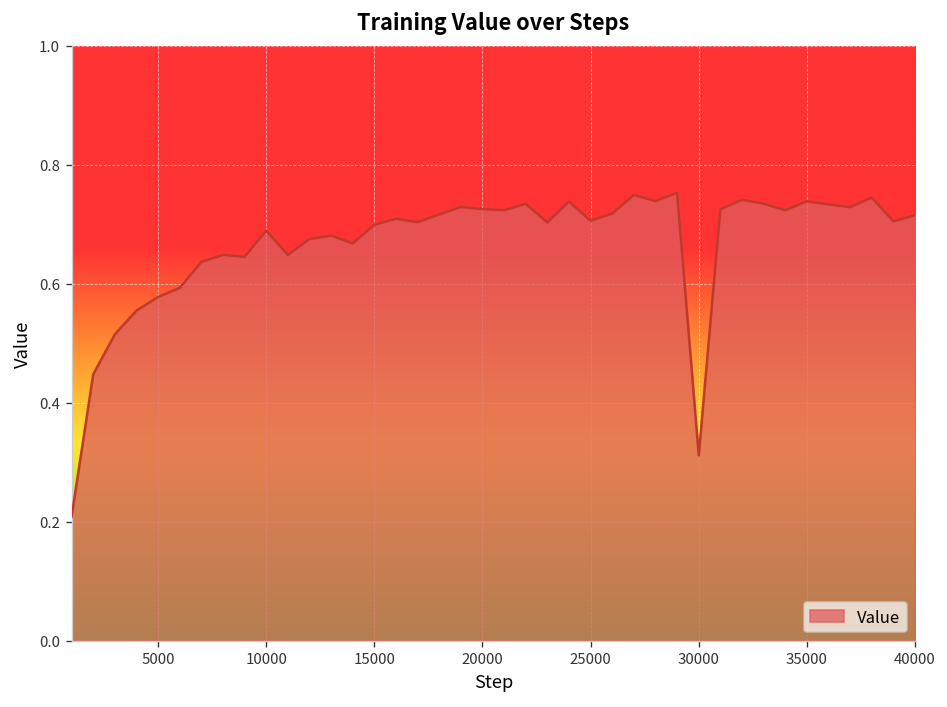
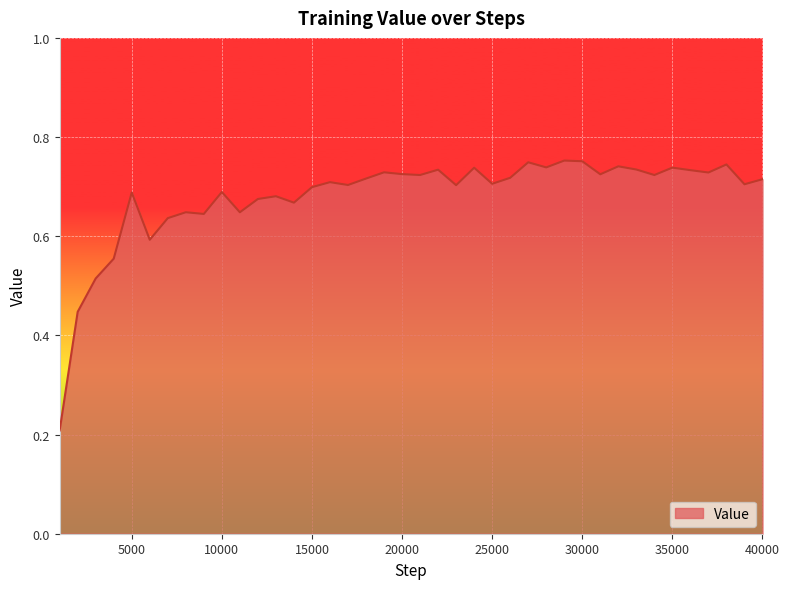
  {
-   "5000": 0.58,
+   "5000": 0.69,
    "10000": 0.69,
    "15000": 0.70,
    "20000": 0.73,
    "25000": 0.71,
-   "30000": 0.31,
+   "30000": 0.75,
    "35000": 0.74,
    "40000": 0.71
  }
